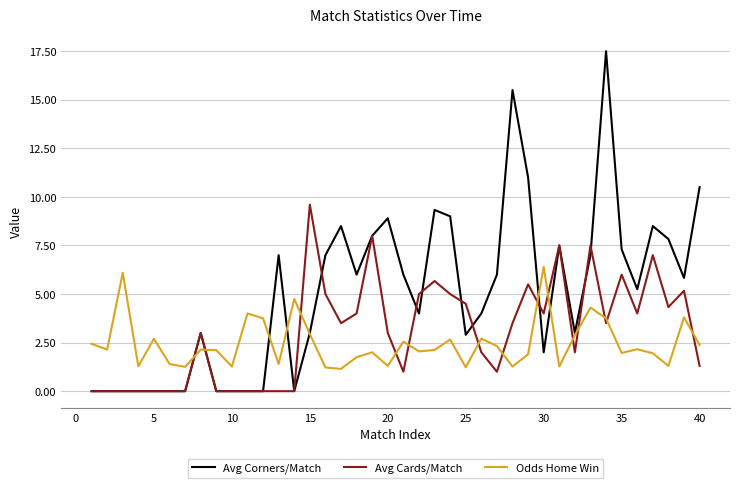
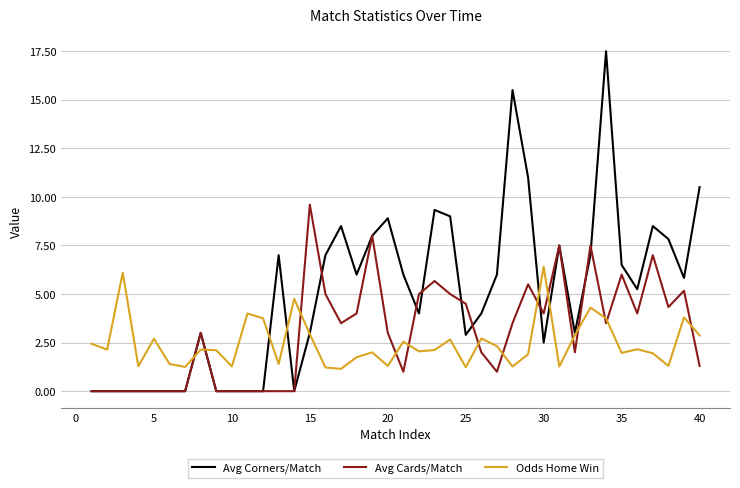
  {
    "Avg Corners/Match": {
      "20": 8.9,
      "25": 2.9,
-     "30": 2.0,
-     "35": 7.3,
+     "30": 2.5,
+     "35": 6.5,
      "40": 10.5
    },
    "Avg Cards/Match": {
      "15": 9.6,
      "20": 3.0,
      "25": 4.5,
      "30": 4.0,
      "35": 6.0,
      "40": 1.3
    },
    "Odds Home Win": {
      "5": 2.7,
      "10": 1.3,
      "20": 1.3,
      "25": 1.2,
      "30": 6.4,
      "35": 2.0,
-     "40": 2.4
+     "40": 2.9
    }
  }
